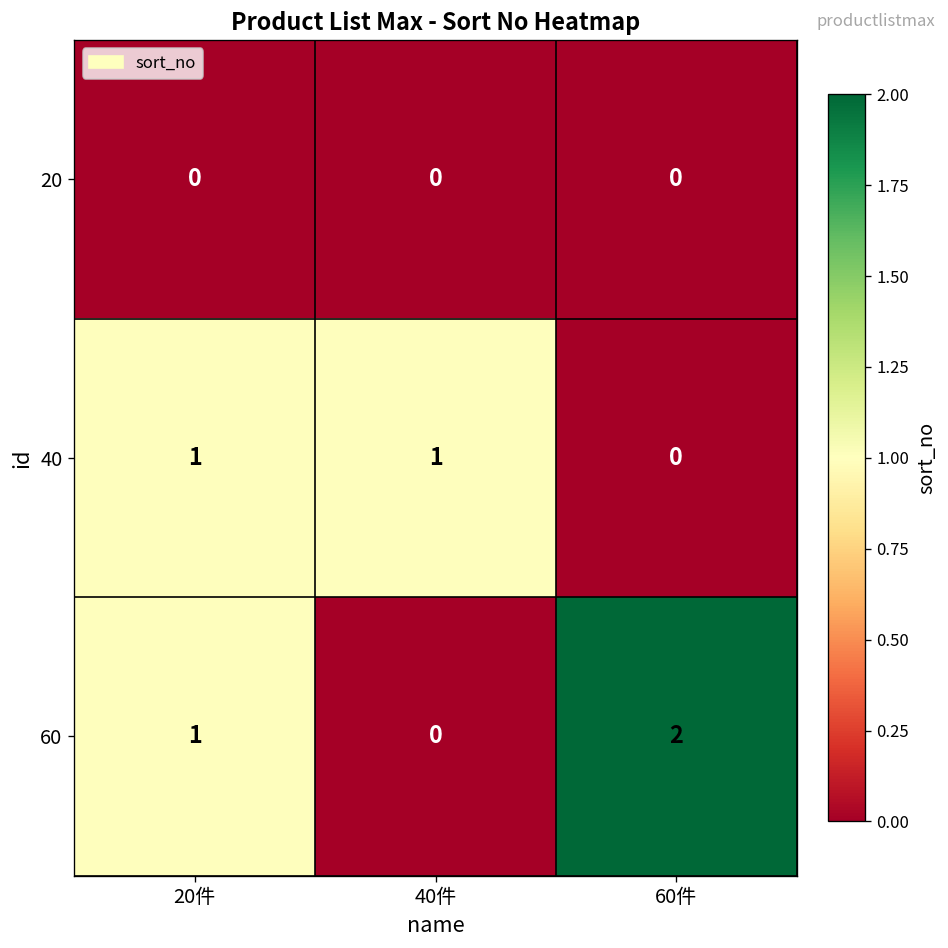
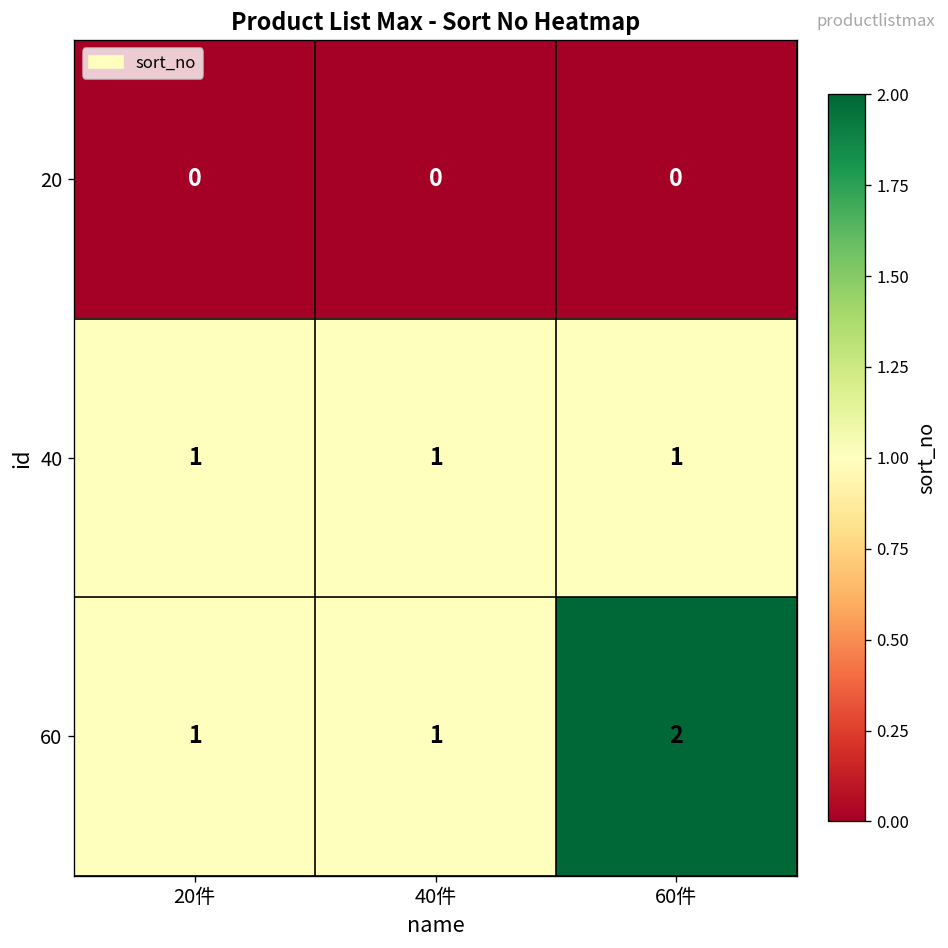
  {
    "20": {
      "20件": 0,
      "40件": 0,
      "60件": 0
    },
    "40": {
      "20件": 1,
      "40件": 1,
-     "60件": 0
+     "60件": 1
    },
    "60": {
      "20件": 1,
-     "40件": 0,
+     "40件": 1,
      "60件": 2
    }
  }
